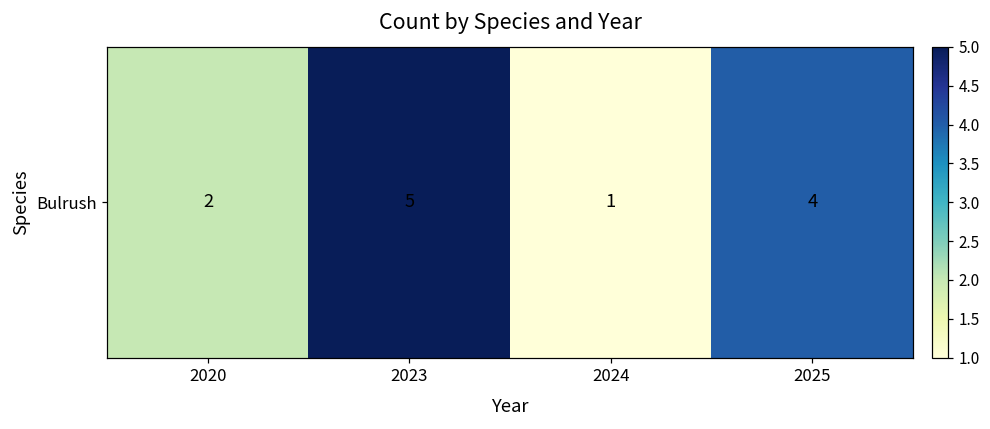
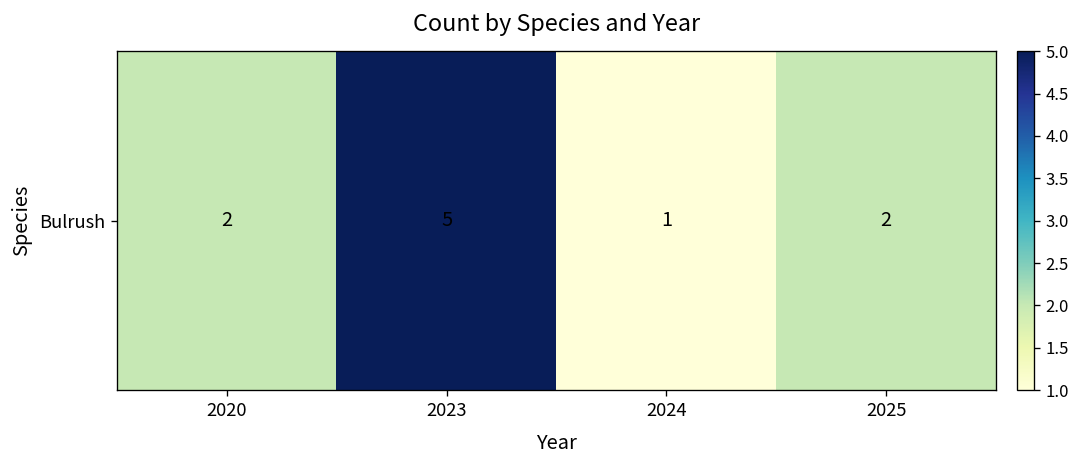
  {
    "Bulrush": {
      "2020": 2,
      "2023": 5,
      "2024": 1,
-     "2025": 4
+     "2025": 2
    }
  }
